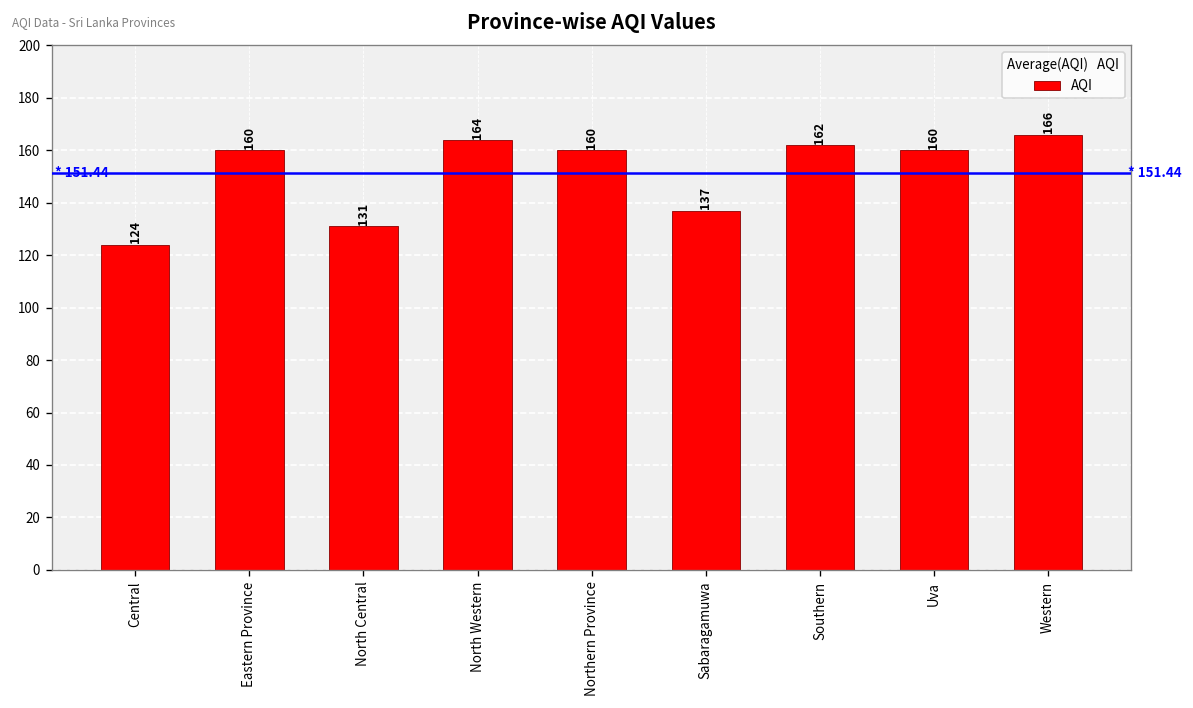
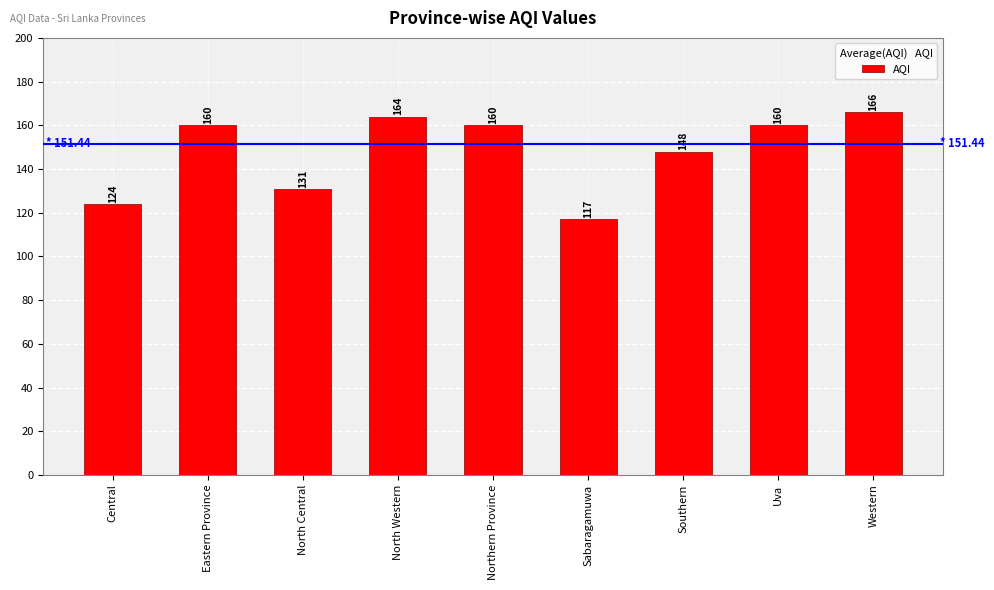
  {
    "Central": 124,
    "Eastern Province": 160,
    "North Central": 131,
    "North Western": 164,
    "Northern Province": 160,
-   "Sabaragamuwa": 137,
-   "Southern": 162,
+   "Sabaragamuwa": 117,
+   "Southern": 148,
    "Uva": 160,
    "Western": 166
  }
